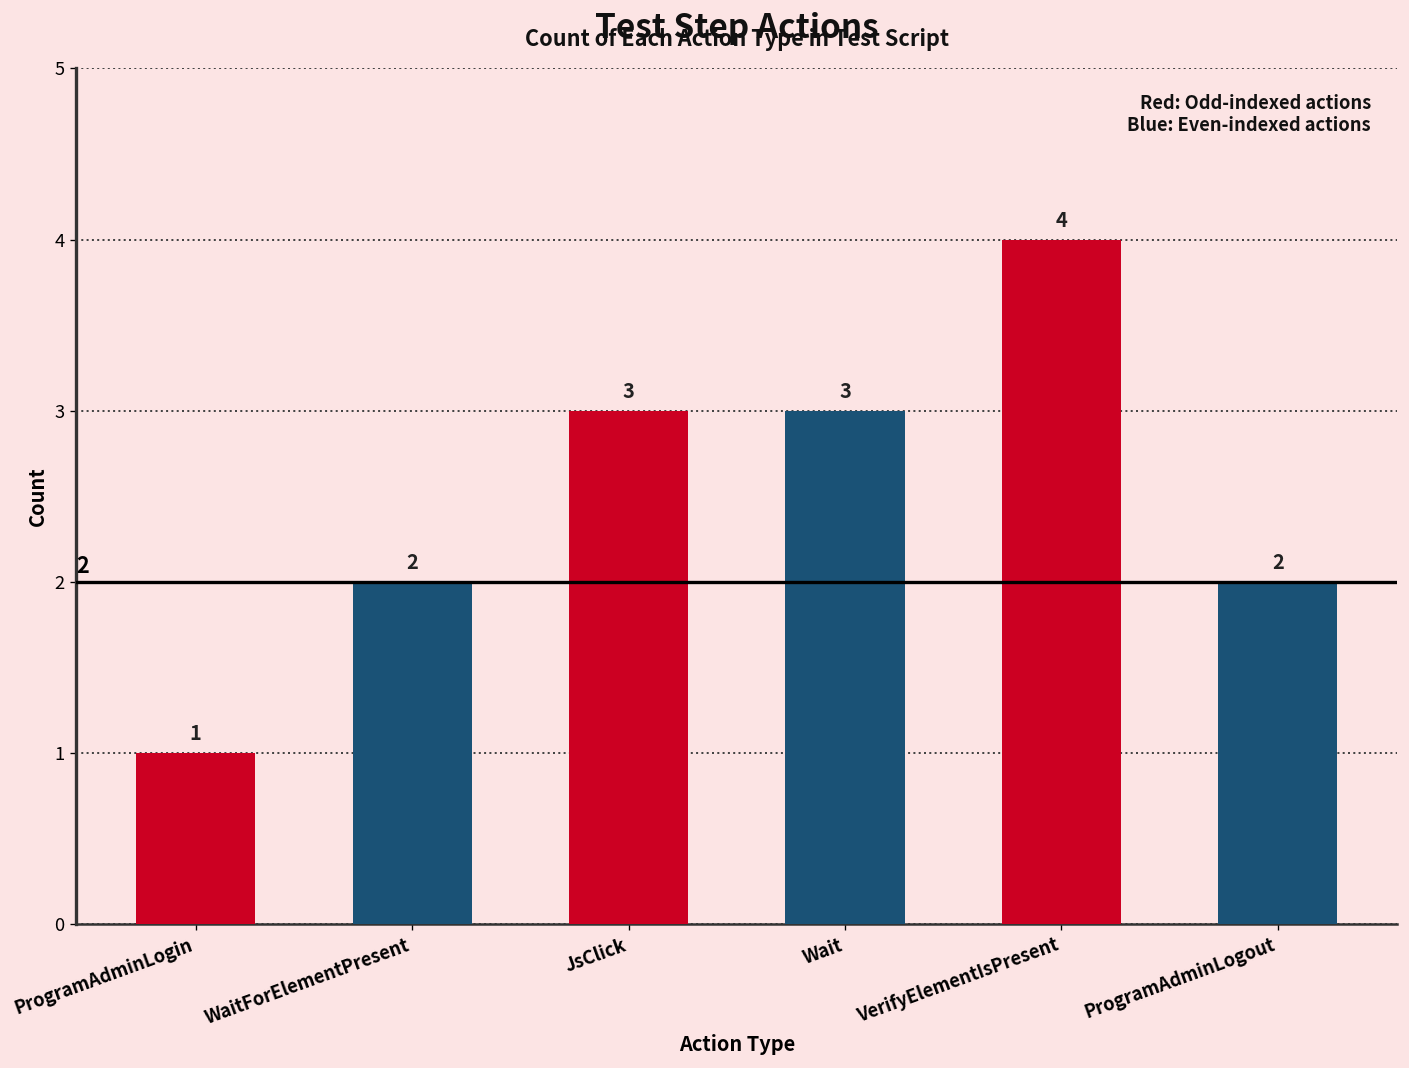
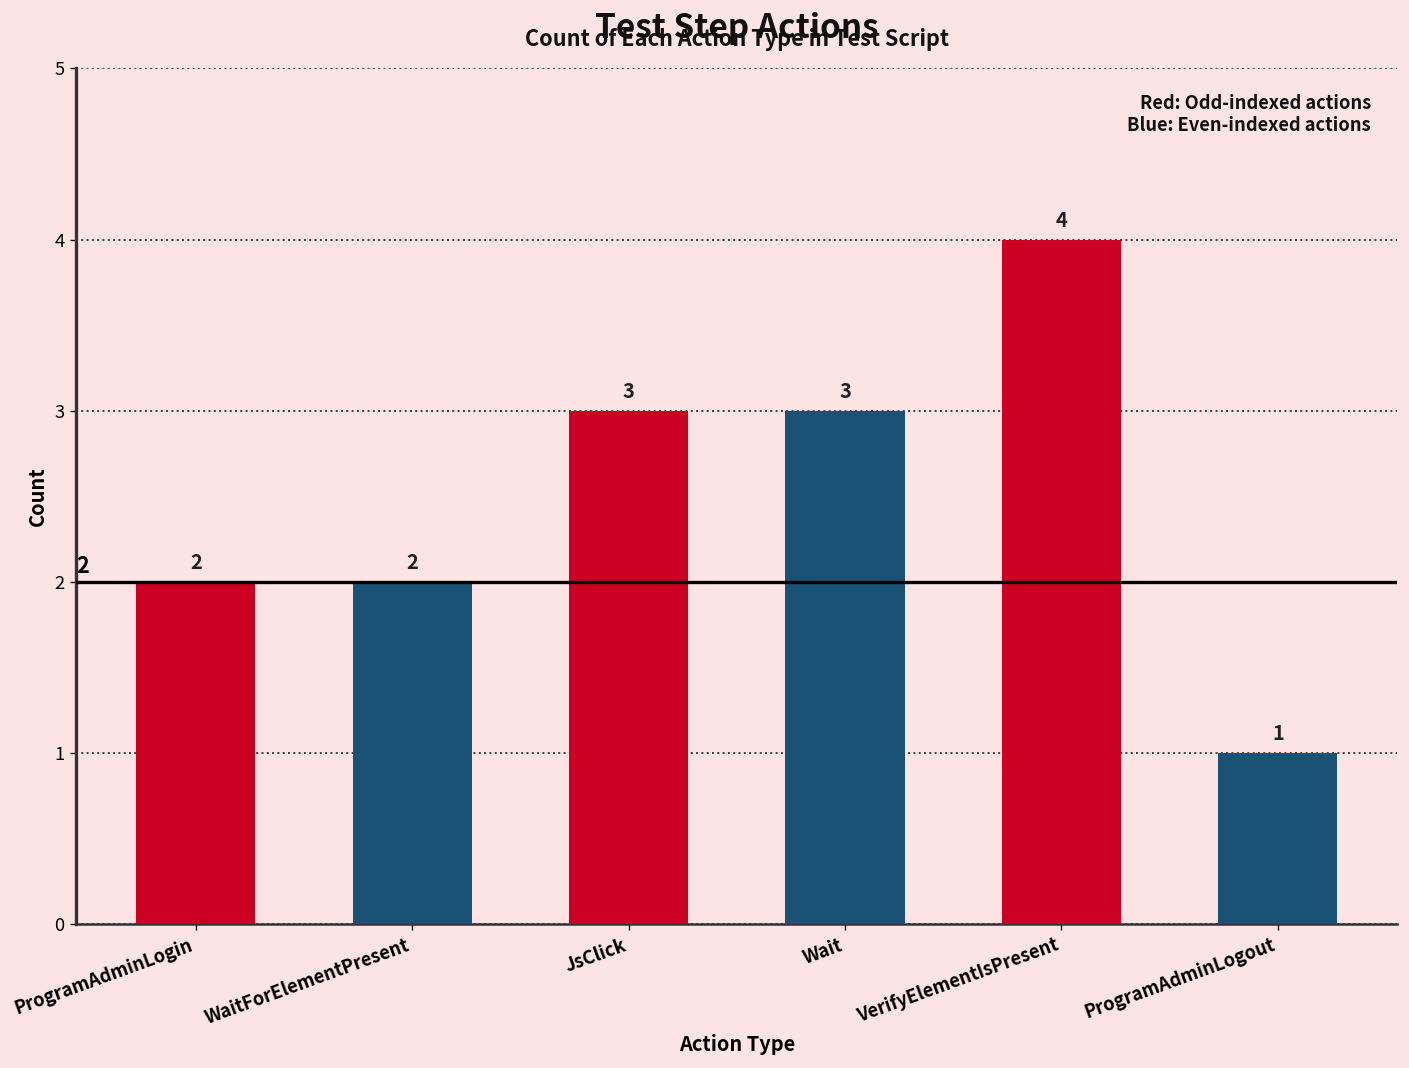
  {
-   "ProgramAdminLogin": 1,
+   "ProgramAdminLogin": 2,
    "WaitForElementPresent": 2,
    "JsClick": 3,
    "Wait": 3,
    "VerifyElementIsPresent": 4,
-   "ProgramAdminLogout": 2
+   "ProgramAdminLogout": 1
  }
